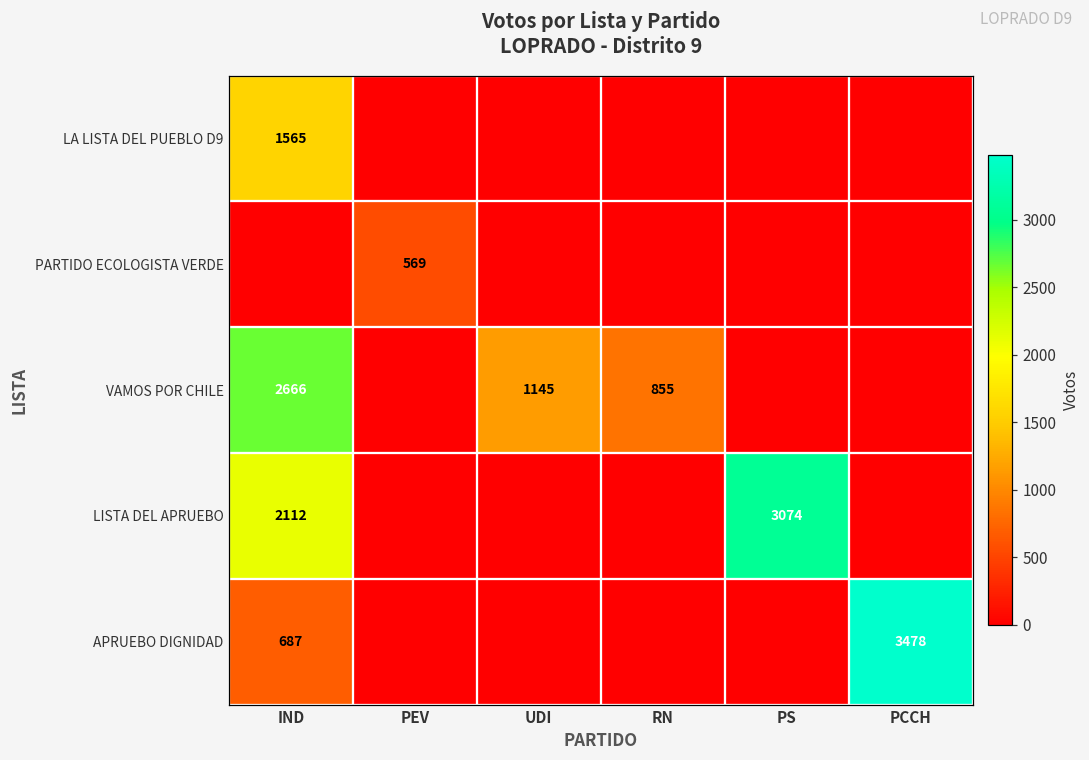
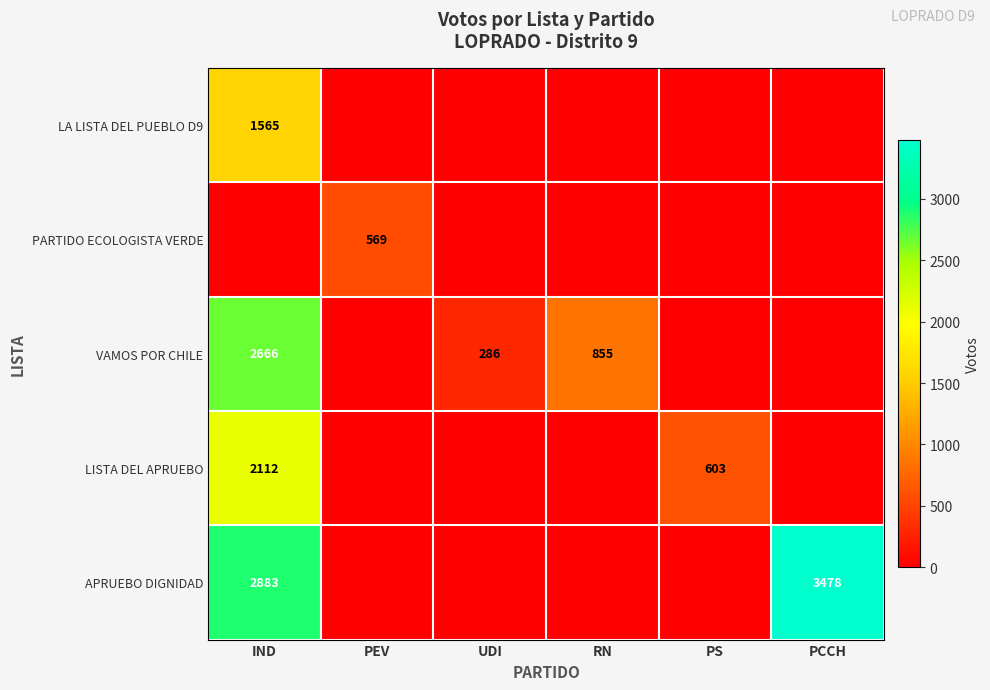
  {
    "LA LISTA DEL PUEBLO D9": {
      "IND": 1565
    },
    "PARTIDO ECOLOGISTA VERDE": {
      "PEV": 569
    },
    "VAMOS POR CHILE": {
      "IND": 2666,
-     "UDI": 1145,
+     "UDI": 286,
      "RN": 855
    },
    "LISTA DEL APRUEBO": {
      "IND": 2112,
-     "PS": 3074
+     "PS": 603
    },
    "APRUEBO DIGNIDAD": {
-     "IND": 687,
+     "IND": 2883,
      "PCCH": 3478
    }
  }
